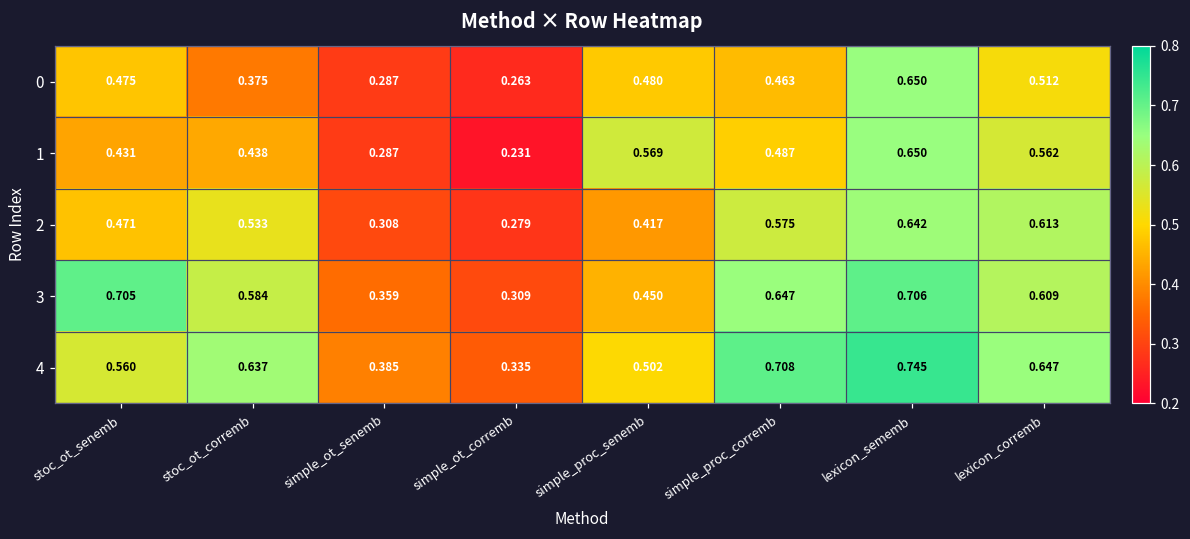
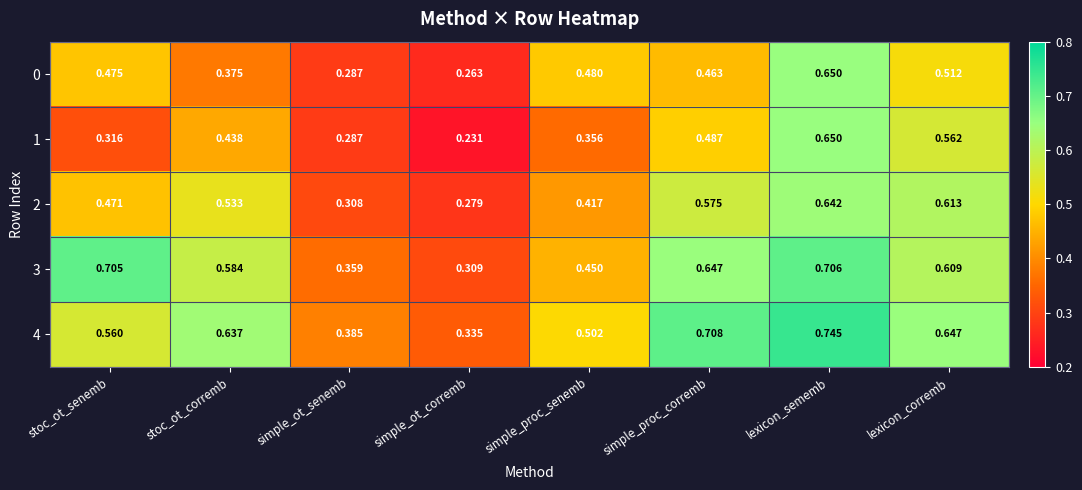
  {
    "0": {
      "stoc_ot_senemb": 0.475,
      "stoc_ot_corremb": 0.375,
      "simple_ot_senemb": 0.287,
      "simple_ot_corremb": 0.263,
      "simple_proc_senemb": 0.480,
      "simple_proc_corremb": 0.463,
      "lexicon_sememb": 0.650,
      "lexicon_corremb": 0.512
    },
    "1": {
-     "stoc_ot_senemb": 0.431,
+     "stoc_ot_senemb": 0.316,
      "stoc_ot_corremb": 0.438,
      "simple_ot_senemb": 0.287,
      "simple_ot_corremb": 0.231,
-     "simple_proc_senemb": 0.569,
+     "simple_proc_senemb": 0.356,
      "simple_proc_corremb": 0.487,
      "lexicon_sememb": 0.650,
      "lexicon_corremb": 0.562
    },
    "2": {
      "stoc_ot_senemb": 0.471,
      "stoc_ot_corremb": 0.533,
      "simple_ot_senemb": 0.308,
      "simple_ot_corremb": 0.279,
      "simple_proc_senemb": 0.417,
      "simple_proc_corremb": 0.575,
      "lexicon_sememb": 0.642,
      "lexicon_corremb": 0.613
    },
    "3": {
      "stoc_ot_senemb": 0.705,
      "stoc_ot_corremb": 0.584,
      "simple_ot_senemb": 0.359,
      "simple_ot_corremb": 0.309,
      "simple_proc_senemb": 0.450,
      "simple_proc_corremb": 0.647,
      "lexicon_sememb": 0.706,
      "lexicon_corremb": 0.609
    },
    "4": {
      "stoc_ot_senemb": 0.560,
      "stoc_ot_corremb": 0.637,
      "simple_ot_senemb": 0.385,
      "simple_ot_corremb": 0.335,
      "simple_proc_senemb": 0.502,
      "simple_proc_corremb": 0.708,
      "lexicon_sememb": 0.745,
      "lexicon_corremb": 0.647
    }
  }
